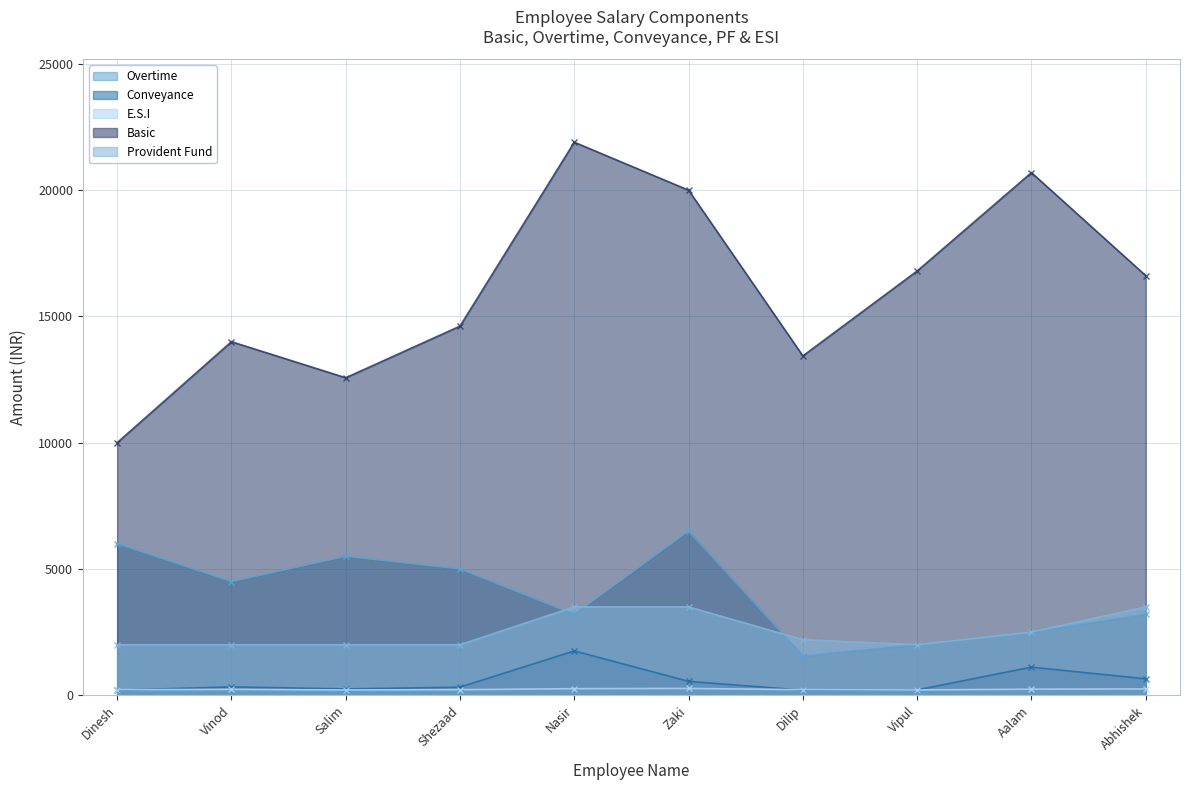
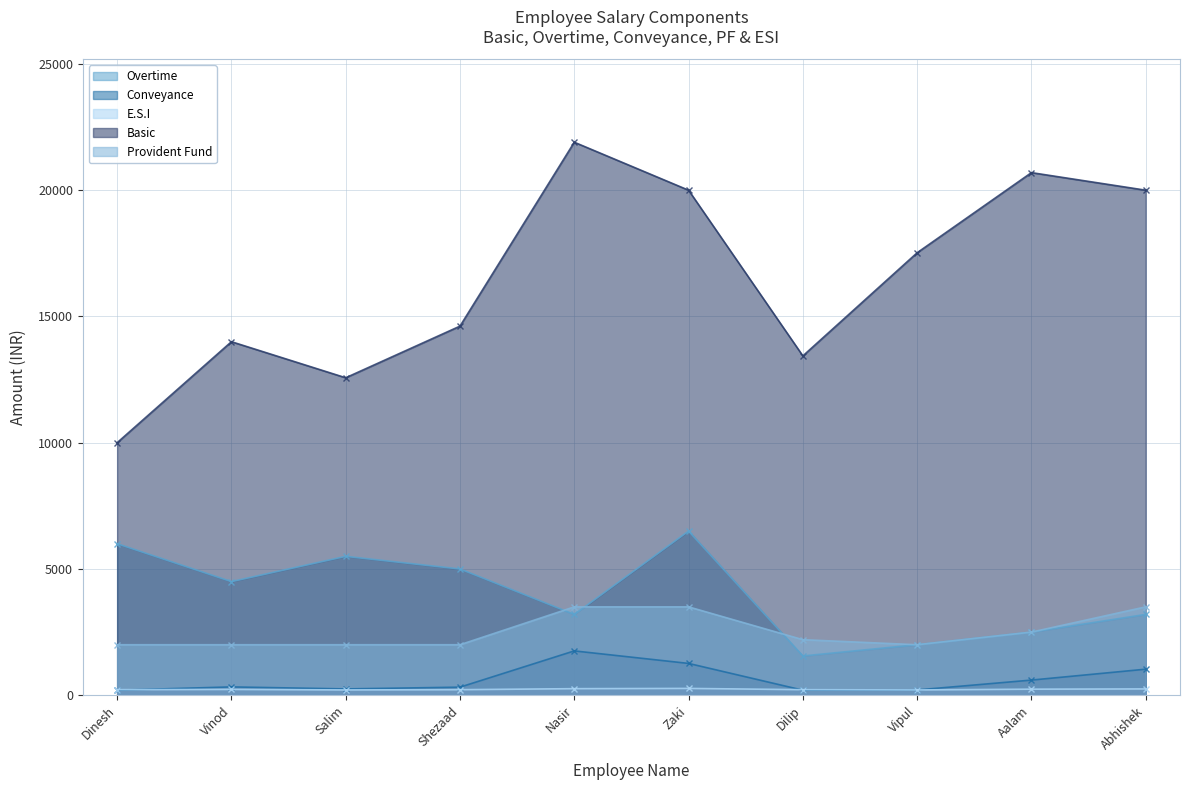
  {
    "Conveyance": {
      "Nasir": 1800,
-     "Zaki": 600,
-     "Aalam": 1100,
-     "Abhishek": 700
+     "Zaki": 1300,
+     "Aalam": 600,
+     "Abhishek": 1000
    },
    "Basic": {
      "Dinesh": 10000,
      "Vinod": 14000,
      "Salim": 12600,
      "Shezaad": 14600,
      "Nasir": 21900,
      "Zaki": 20000,
      "Dilip": 13400,
-     "Vipul": 16800,
+     "Vipul": 17500,
      "Aalam": 20700,
-     "Abhishek": 16600
+     "Abhishek": 20000
    }
  }
